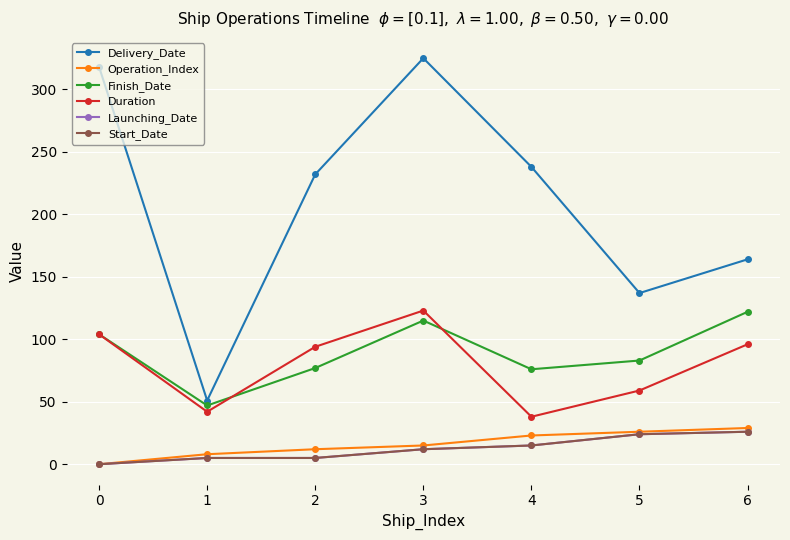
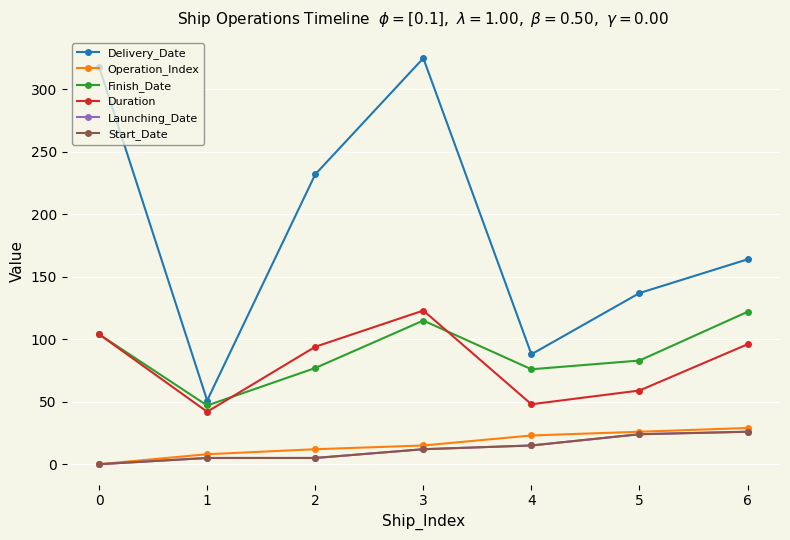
  {
    "Delivery_Date": {
      "1": 51,
      "2": 232,
      "3": 325,
-     "4": 238,
+     "4": 88,
      "5": 137,
      "6": 164
    },
    "Operation_Index": {
      "1": 8,
      "2": 12,
      "3": 15,
      "4": 23,
      "6": 29
    },
    "Finish_Date": {
      "1": 47,
      "2": 77,
      "3": 115,
      "4": 76,
      "5": 83,
      "6": 122
    },
    "Duration": {
      "1": 42,
      "2": 94,
      "3": 123,
-     "4": 38,
+     "4": 48,
      "5": 59,
      "6": 96
    },
    "Start_Date": {
      "1": 5,
      "2": 5,
      "3": 12,
      "4": 15,
      "6": 26
    }
  }
